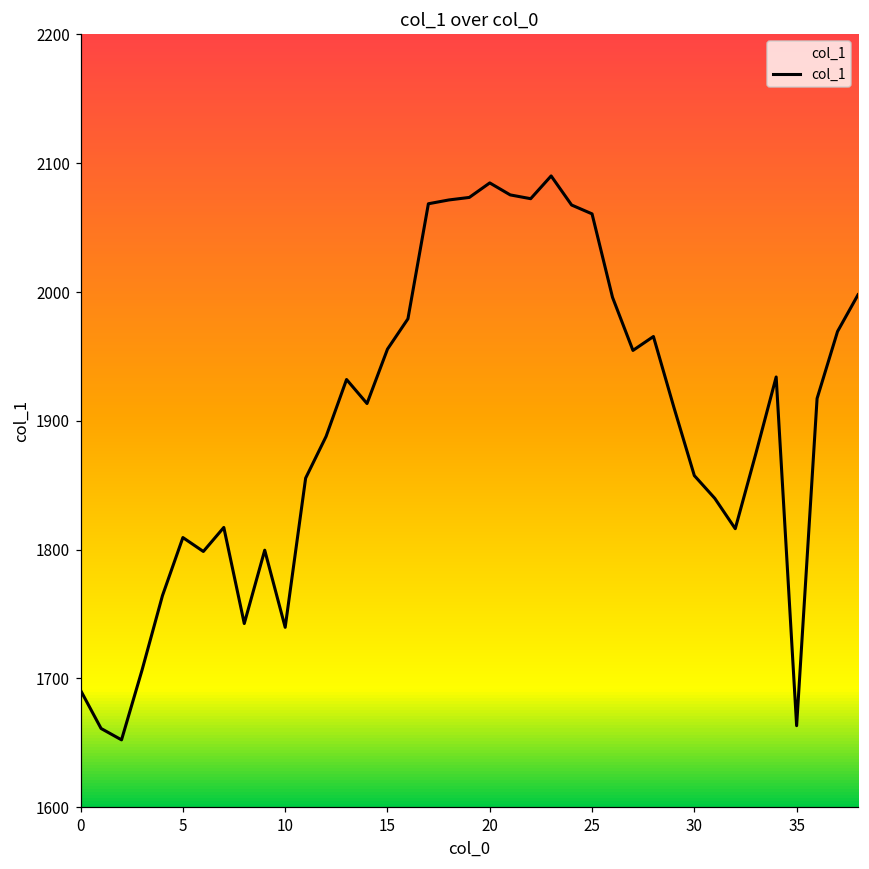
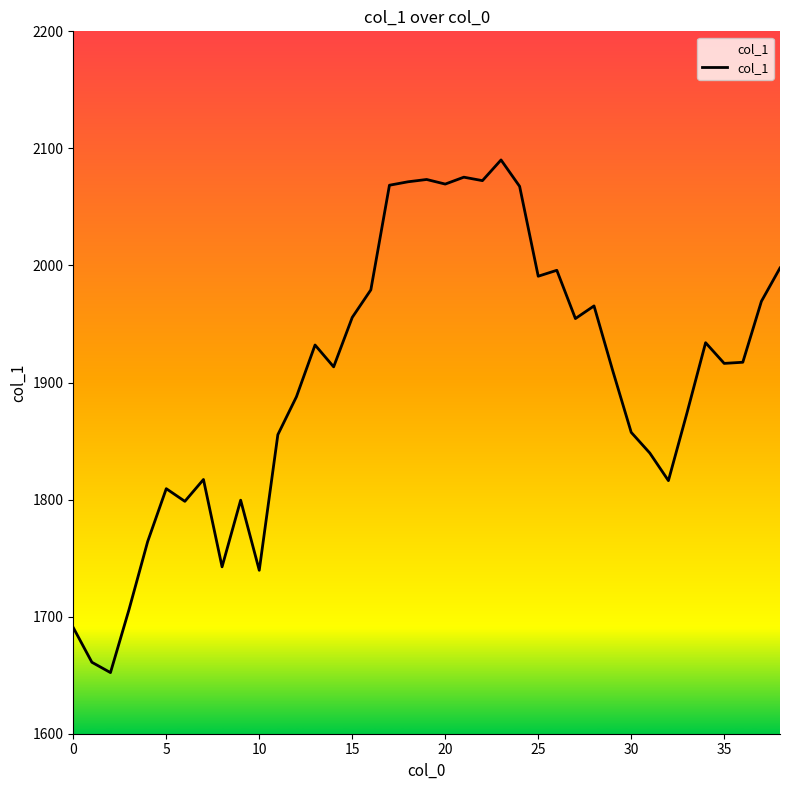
  {
    "0": 1691,
    "5": 1809,
    "10": 1740,
    "15": 1956,
-   "20": 2085,
-   "25": 2061,
+   "20": 2070,
+   "25": 1991,
    "30": 1857,
-   "35": 1663
+   "35": 1916
  }
